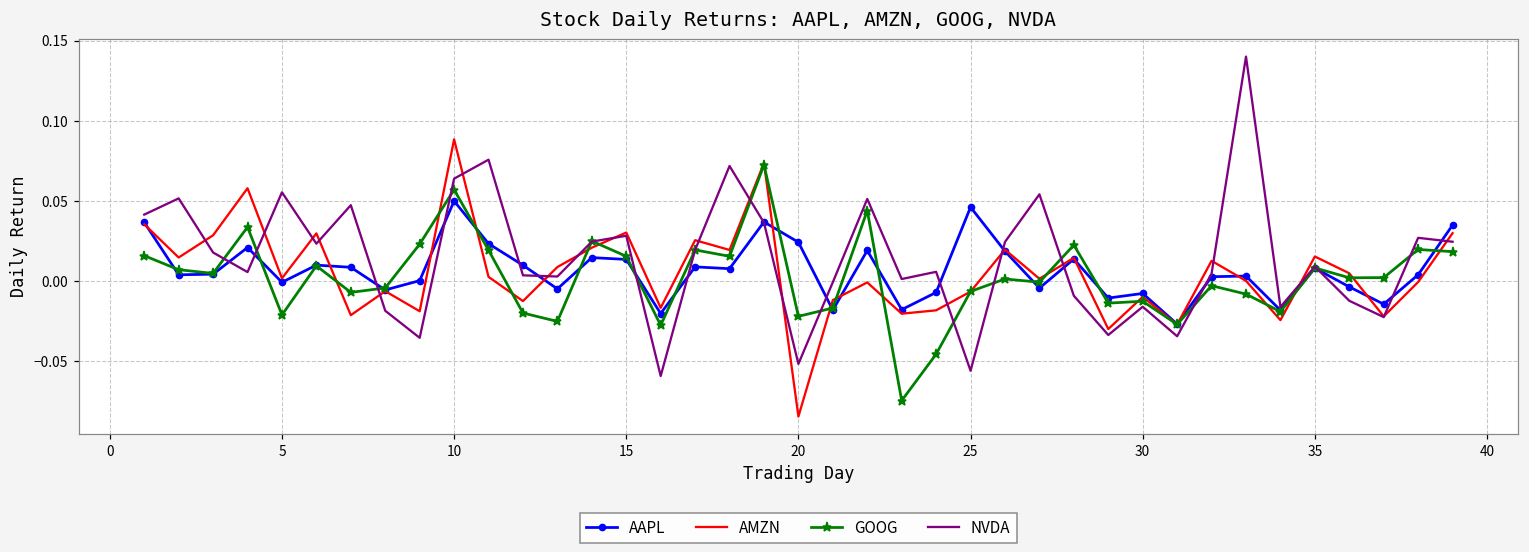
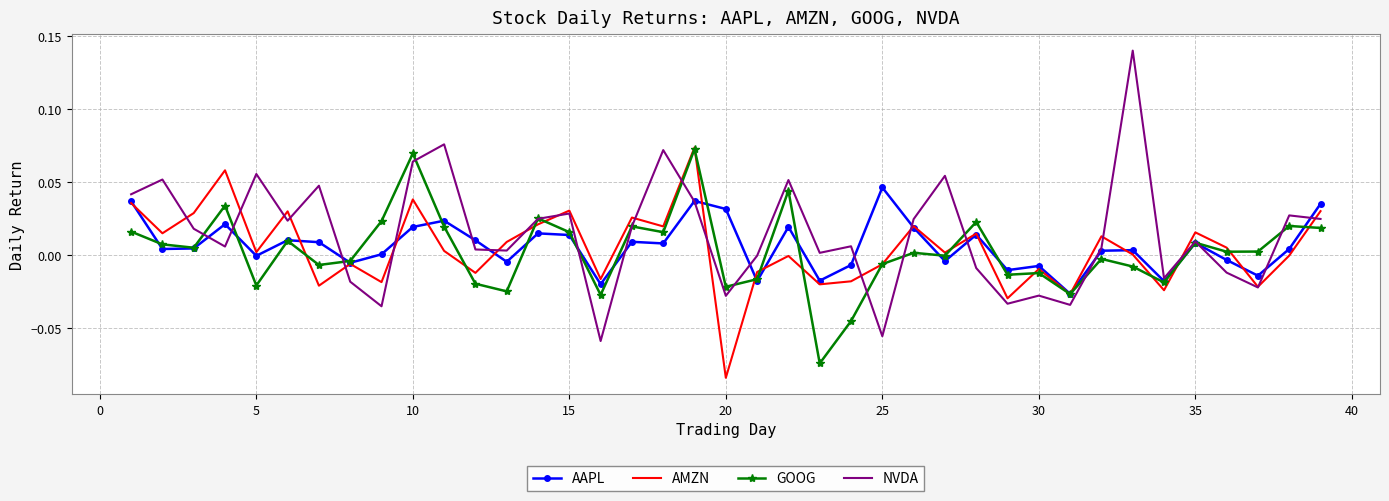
  {
    "AAPL": {
      "5": -0.001,
-     "10": 0.050,
+     "10": 0.019,
      "15": 0.014,
-     "20": 0.024,
+     "20": 0.032,
      "25": 0.046,
      "30": -0.008
    },
    "AMZN": {
      "5": 0.002,
-     "10": 0.089,
+     "10": 0.038,
      "15": 0.030,
      "20": -0.084,
      "30": -0.010,
      "35": 0.015
    },
    "GOOG": {
      "5": -0.021,
-     "10": 0.057,
+     "10": 0.070,
      "15": 0.016,
      "20": -0.022,
      "30": -0.012
    },
    "NVDA": {
      "5": 0.056,
      "10": 0.064,
      "15": 0.028,
-     "20": -0.052,
+     "20": -0.028,
      "25": -0.056,
-     "30": -0.016
+     "30": -0.028
    }
  }
